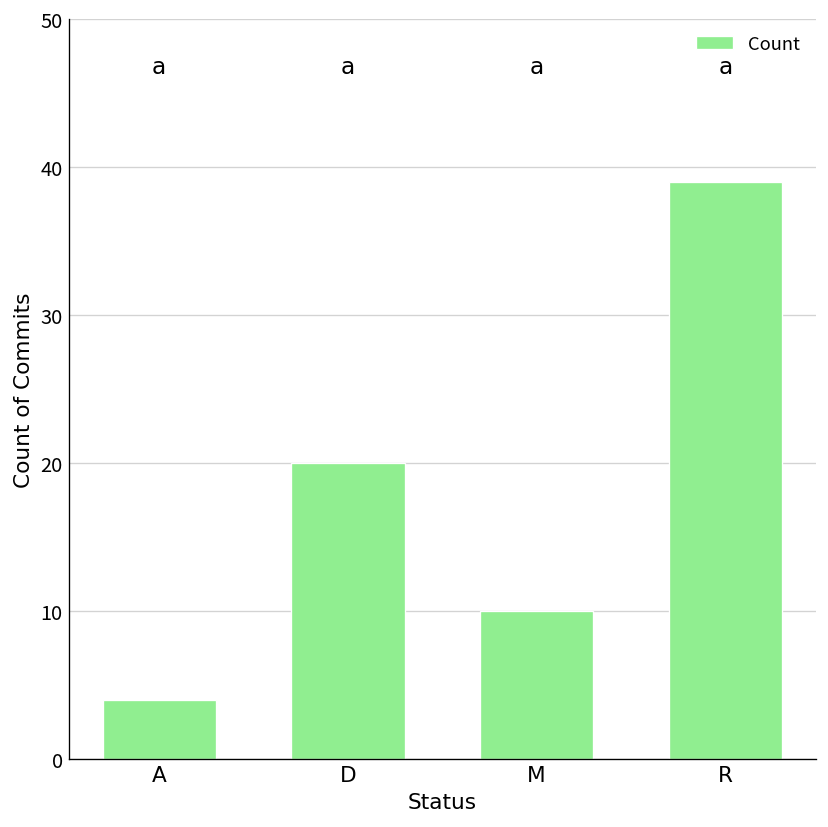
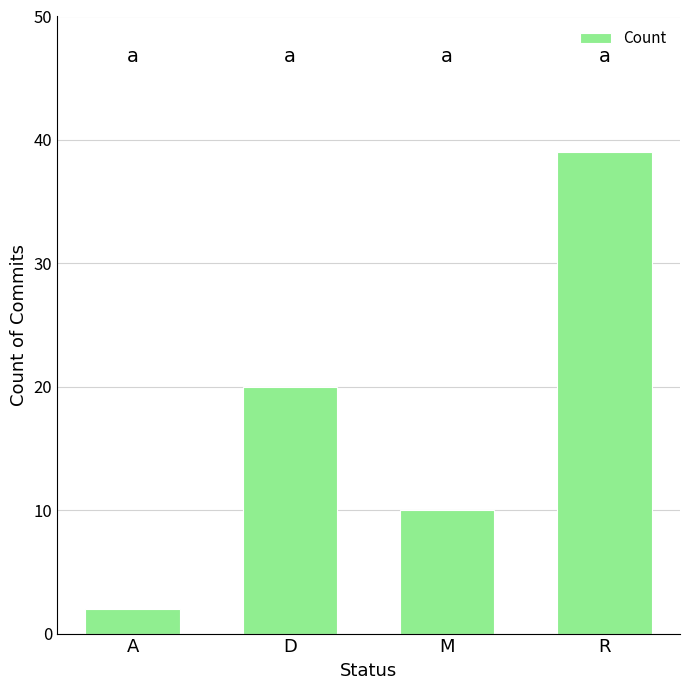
  {
-   "A": 4,
+   "A": 2,
    "D": 20,
    "M": 10,
    "R": 39
  }
